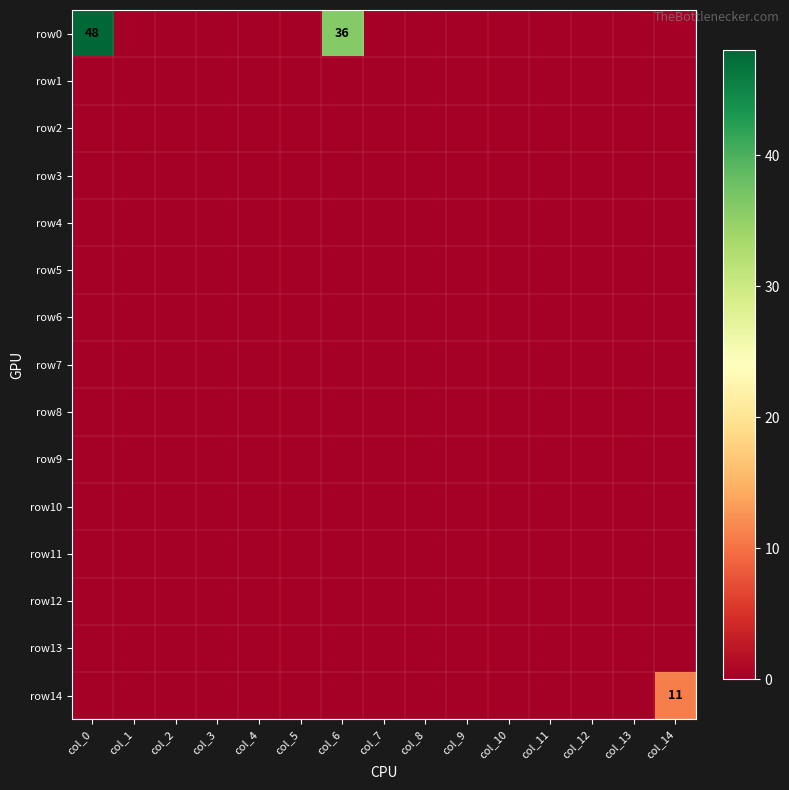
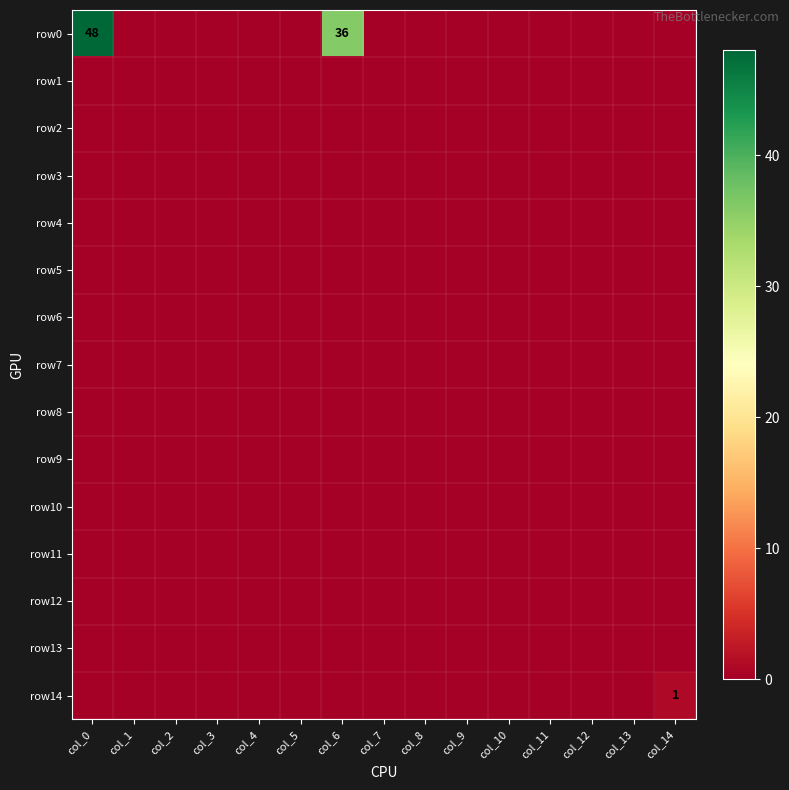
  {
    "row0": {
      "col_0": 48,
      "col_6": 36
    },
    "row14": {
-     "col_14": 11
+     "col_14": 1
    }
  }
